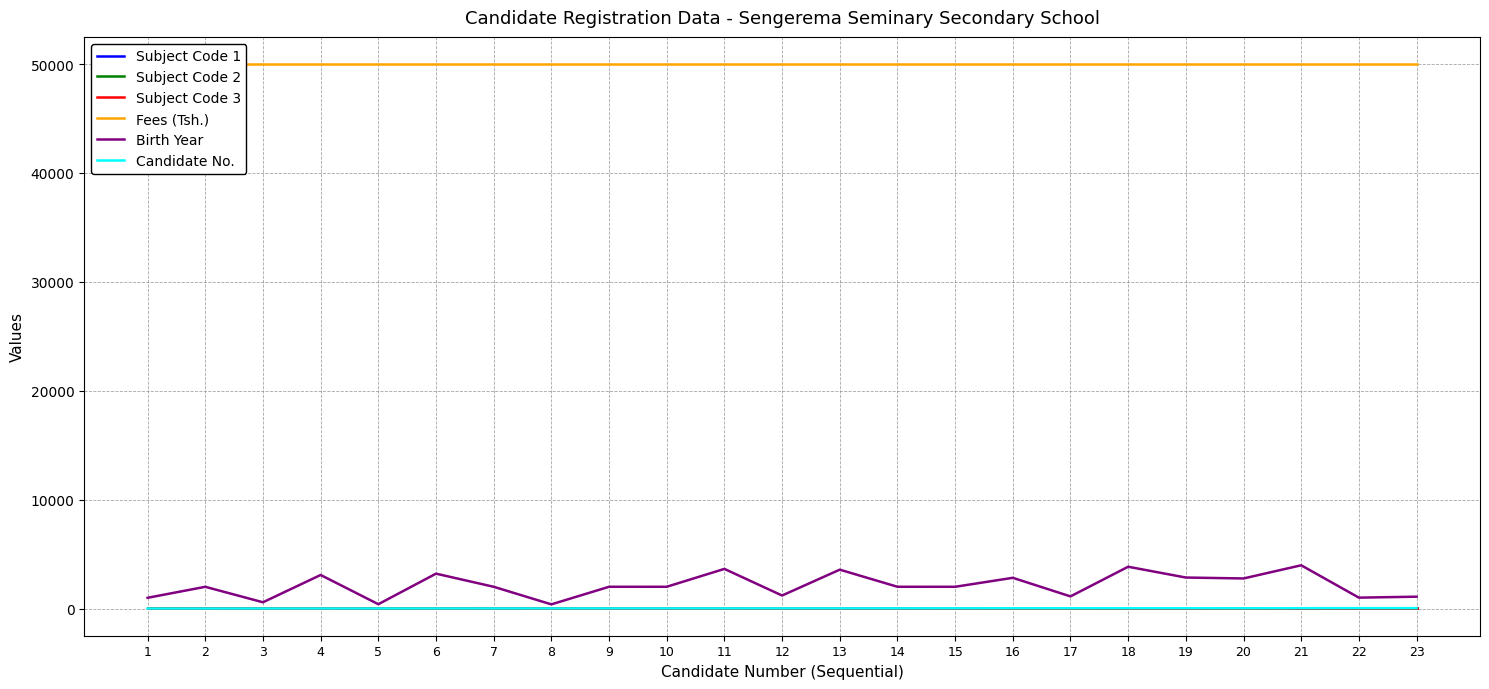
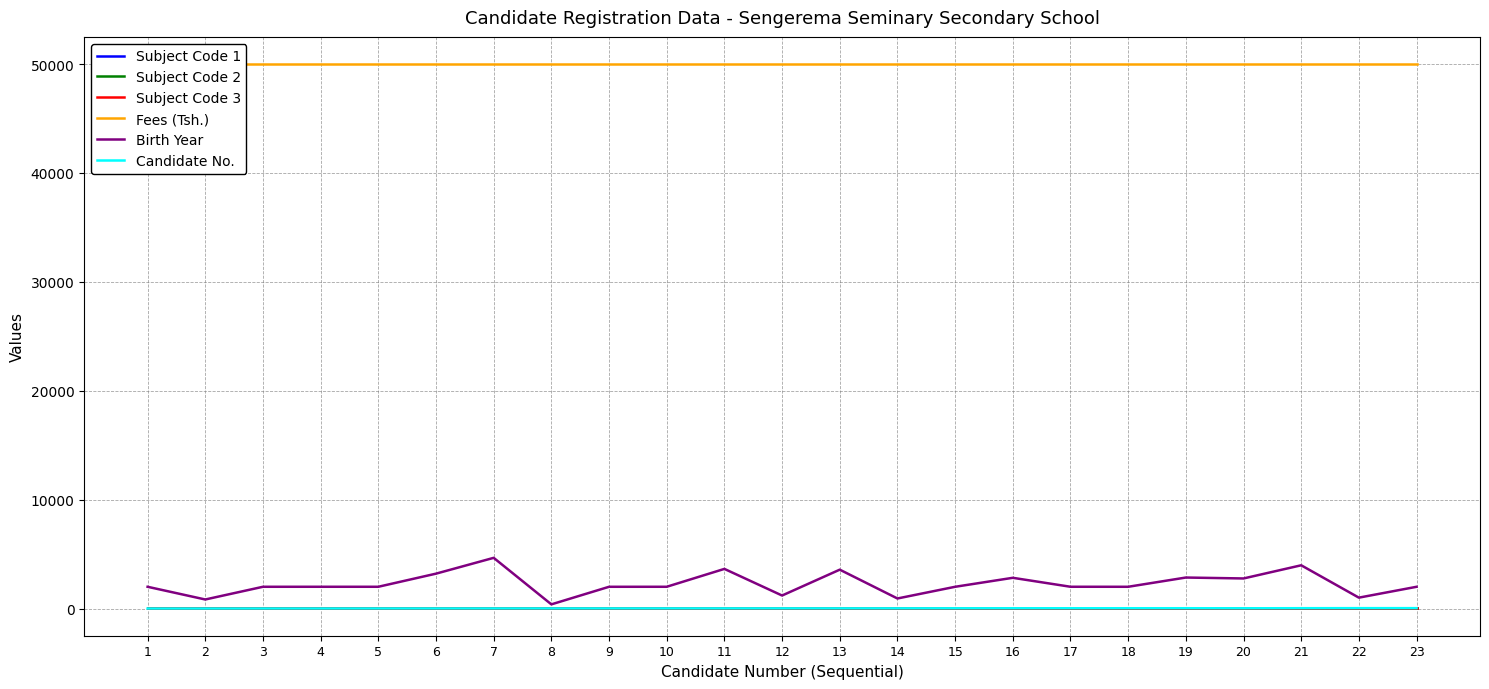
  {
    "Fees (Tsh.)": {
      "3": 50000,
      "4": 50000,
      "5": 50000,
      "6": 50000,
      "7": 50000,
      "8": 50000,
      "9": 50000,
      "10": 50000,
      "11": 50000,
      "12": 50000,
      "13": 50000,
      "14": 50000,
      "15": 50000,
      "16": 50000,
      "17": 50000,
      "18": 50000,
      "19": 50000,
      "20": 50000,
      "21": 50000,
      "22": 50000,
      "23": 50000
    },
    "Birth Year": {
-     "1": 1000,
-     "2": 2000,
-     "3": 600,
-     "4": 3100,
-     "5": 400,
+     "1": 2000,
+     "2": 800,
+     "3": 2000,
+     "4": 2000,
+     "5": 2000,
      "6": 3200,
-     "7": 2000,
+     "7": 4700,
      "8": 400,
      "9": 2000,
      "10": 2000,
      "11": 3600,
      "12": 1200,
      "13": 3600,
-     "14": 2000,
+     "14": 900,
      "15": 2000,
      "16": 2800,
-     "17": 1100,
-     "18": 3800,
+     "17": 2000,
+     "18": 2000,
      "19": 2800,
      "20": 2800,
      "21": 4000,
      "22": 1000,
-     "23": 1100
+     "23": 2000
    }
  }
